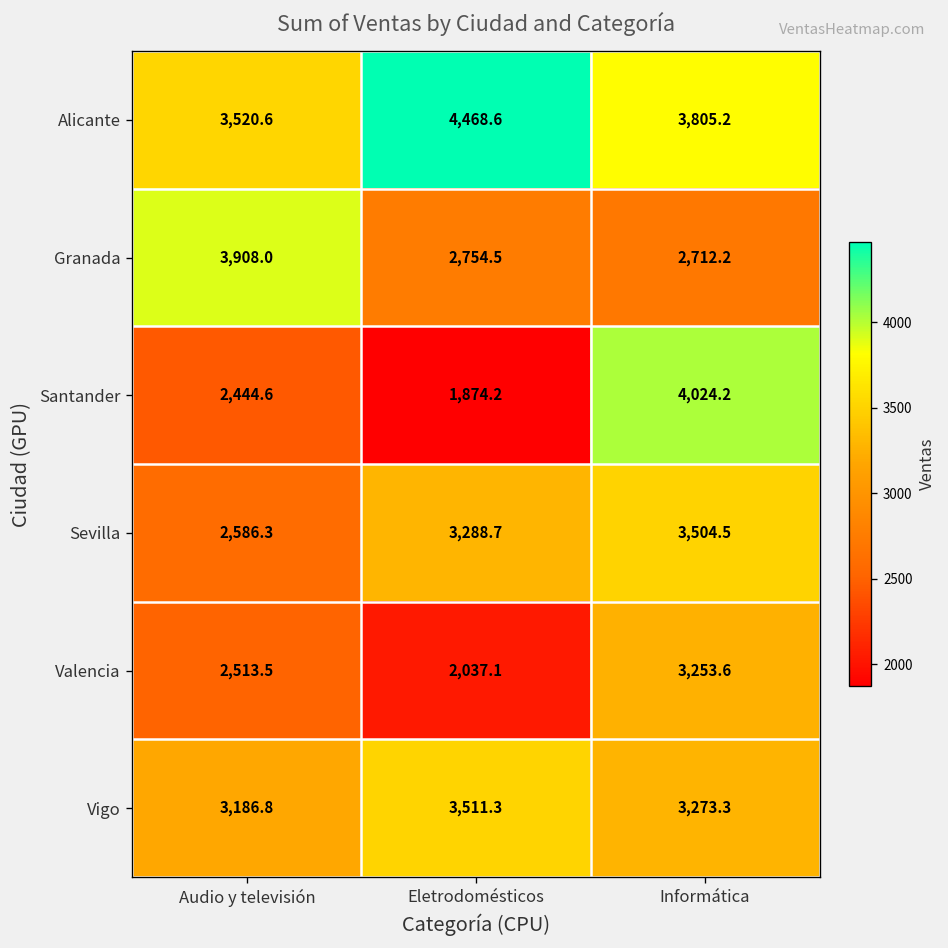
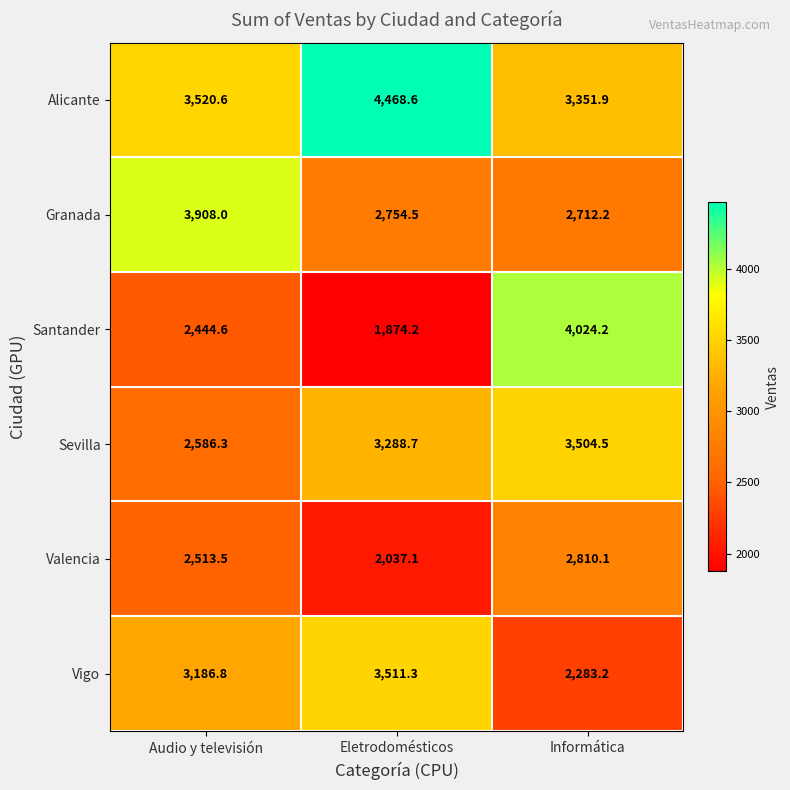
  {
    "Alicante": {
      "Audio y televisión": "3,520.6",
      "Eletrodomésticos": "4,468.6",
-     "Informática": "3,805.2"
+     "Informática": "3,351.9"
    },
    "Granada": {
      "Audio y televisión": "3,908.0",
      "Eletrodomésticos": "2,754.5",
      "Informática": "2,712.2"
    },
    "Santander": {
      "Audio y televisión": "2,444.6",
      "Eletrodomésticos": "1,874.2",
      "Informática": "4,024.2"
    },
    "Sevilla": {
      "Audio y televisión": "2,586.3",
      "Eletrodomésticos": "3,288.7",
      "Informática": "3,504.5"
    },
    "Valencia": {
      "Audio y televisión": "2,513.5",
      "Eletrodomésticos": "2,037.1",
-     "Informática": "3,253.6"
+     "Informática": "2,810.1"
    },
    "Vigo": {
      "Audio y televisión": "3,186.8",
      "Eletrodomésticos": "3,511.3",
-     "Informática": "3,273.3"
+     "Informática": "2,283.2"
    }
  }
